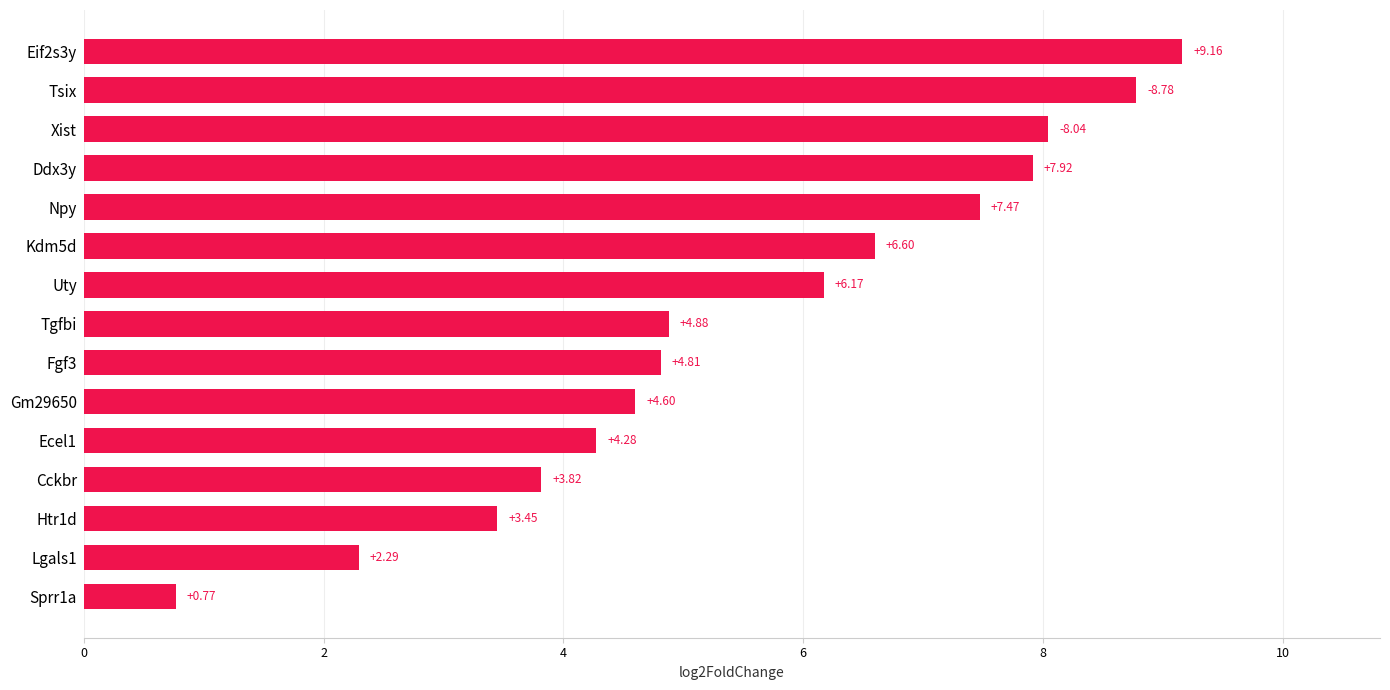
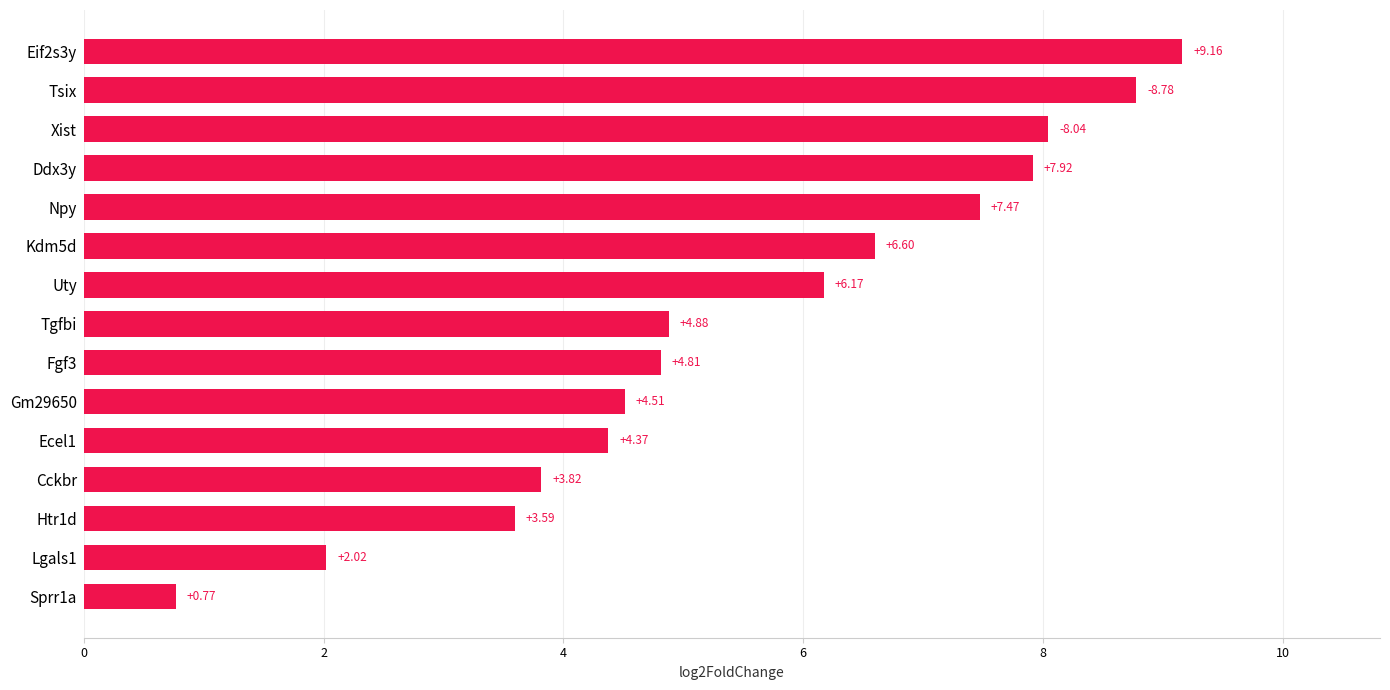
  {
    "Eif2s3y": "+9.16",
    "Ddx3y": "+7.92",
    "Npy": "+7.47",
    "Kdm5d": "+6.60",
    "Uty": "+6.17",
    "Tgfbi": "+4.88",
    "Fgf3": "+4.81",
-   "Gm29650": "+4.60",
-   "Ecel1": "+4.28",
+   "Gm29650": "+4.51",
+   "Ecel1": "+4.37",
    "Cckbr": "+3.82",
-   "Htr1d": "+3.45",
-   "Lgals1": "+2.29",
+   "Htr1d": "+3.59",
+   "Lgals1": "+2.02",
    "Sprr1a": "+0.77"
  }
